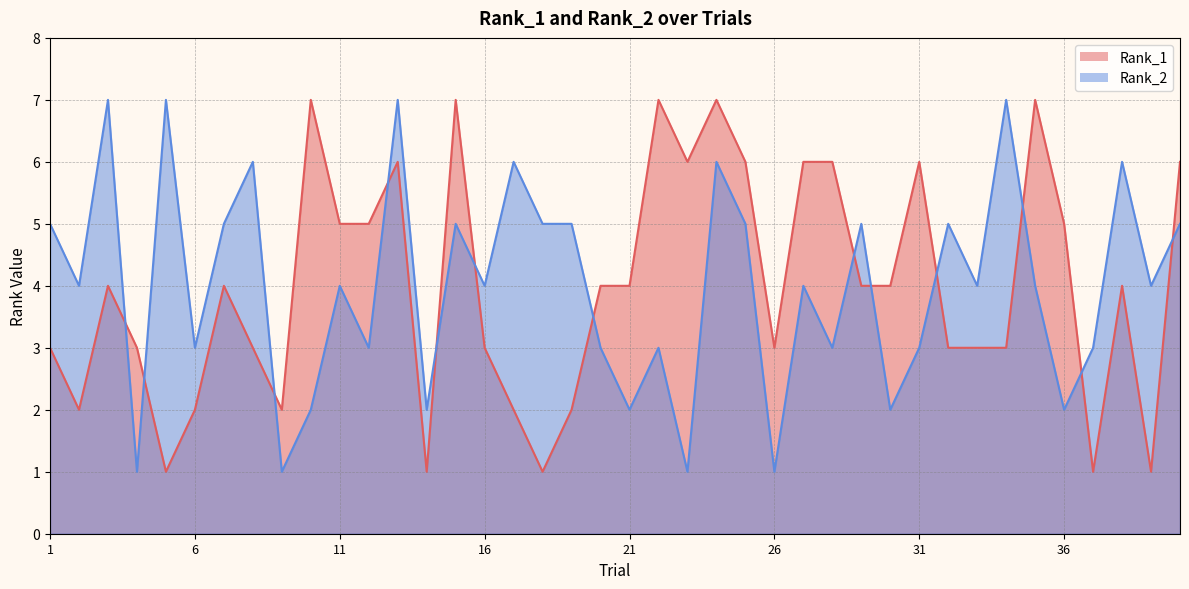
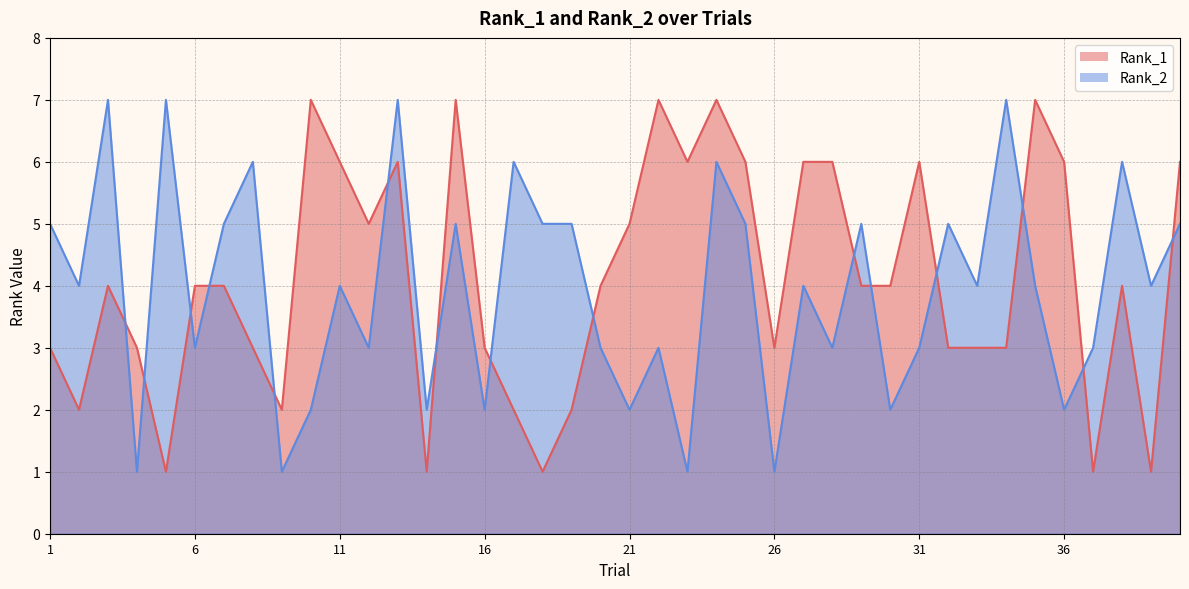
  {
    "Rank_1": {
      "1": 3,
-     "6": 2,
-     "11": 5,
+     "6": 4,
+     "11": 6,
      "16": 3,
-     "21": 4,
+     "21": 5,
      "26": 3,
      "31": 6,
-     "36": 5
+     "36": 6
    },
    "Rank_2": {
      "1": 5,
      "6": 3,
      "11": 4,
-     "16": 4,
+     "16": 2,
      "21": 2,
      "26": 1,
      "31": 3,
      "36": 2
    }
  }
